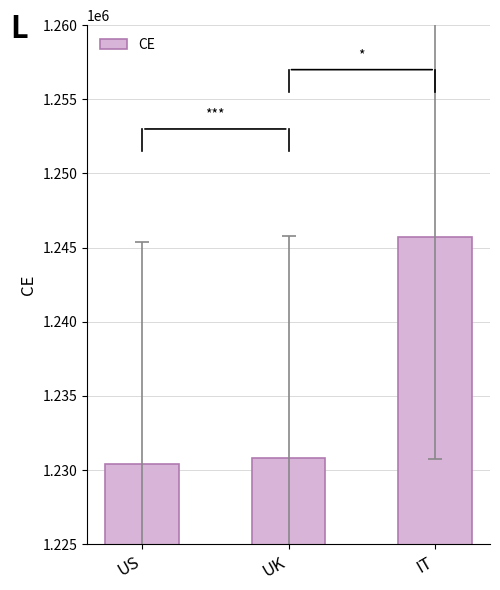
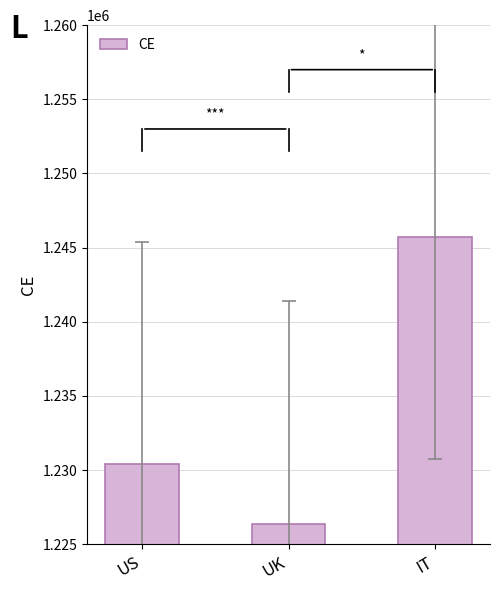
  {
    "CE": {
      "US": 1230400,
-     "UK": 1230800,
+     "UK": 1226400,
      "IT": 1245700
    }
  }
